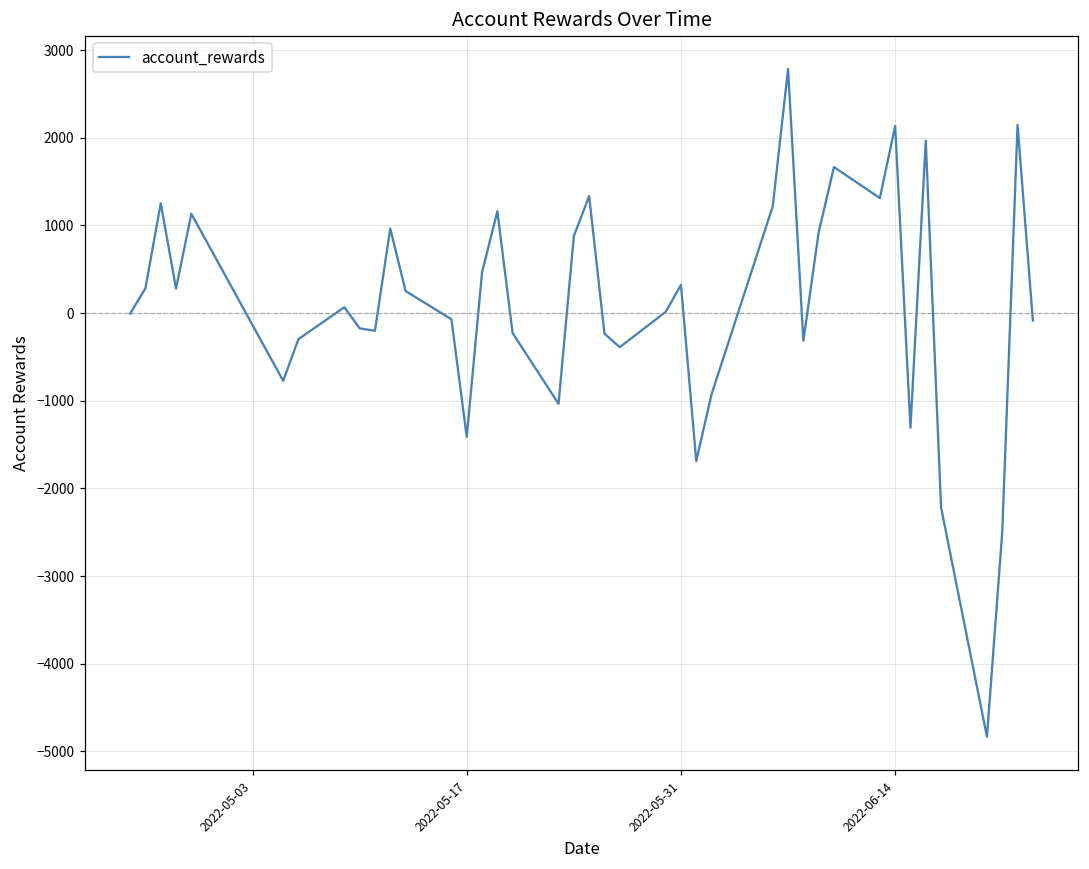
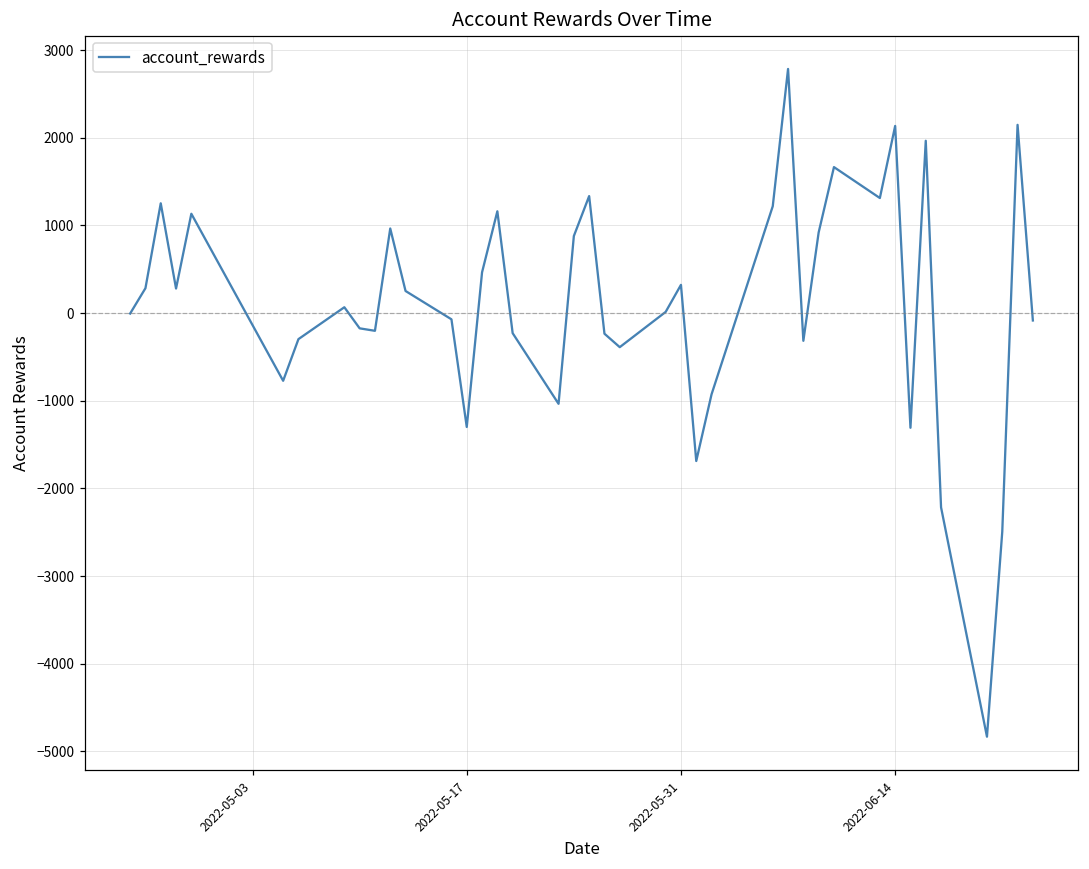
  {
-   "2022-05-17": -1400,
+   "2022-05-17": -1300,
    "2022-05-31": 300,
    "2022-06-14": 2100
  }
